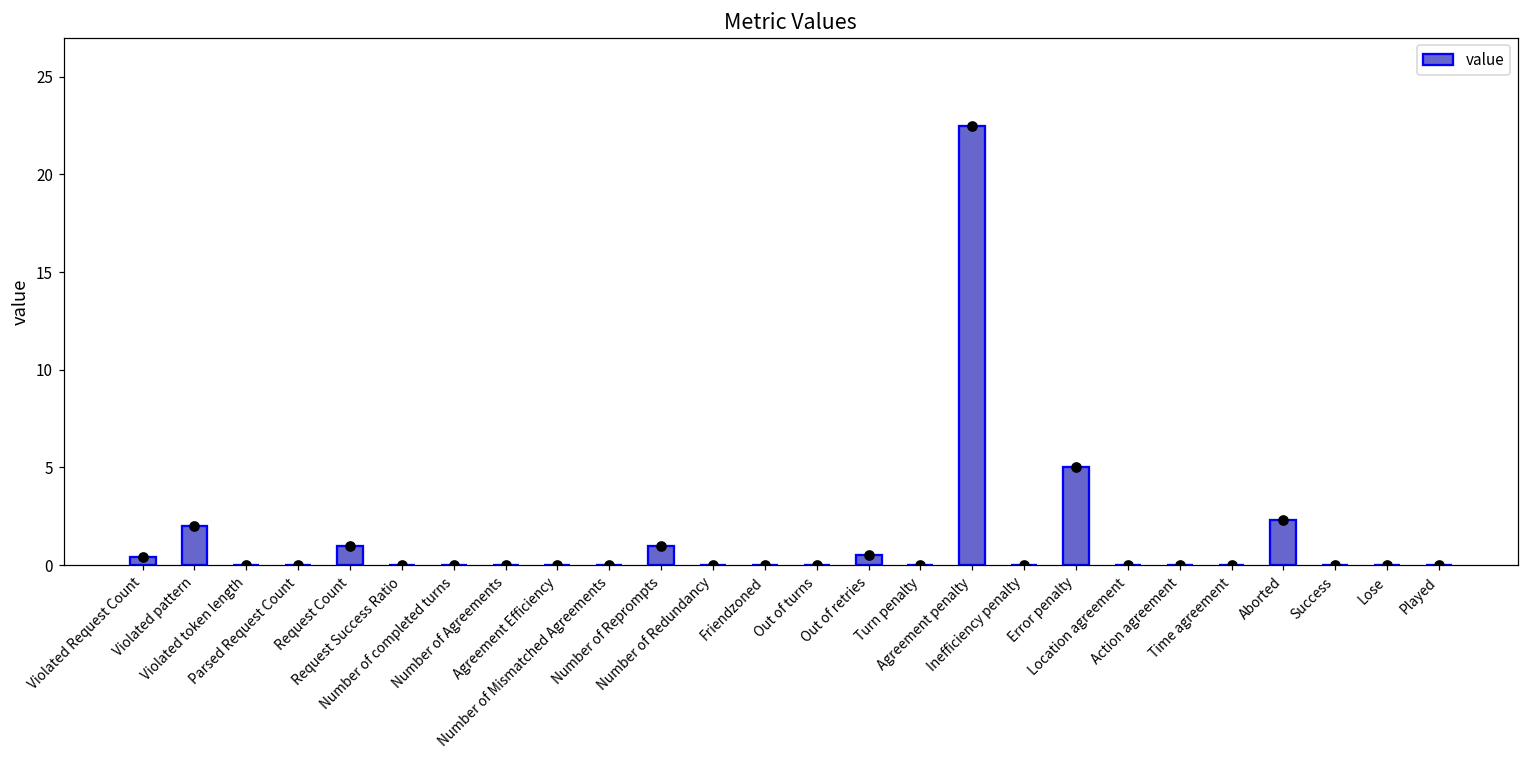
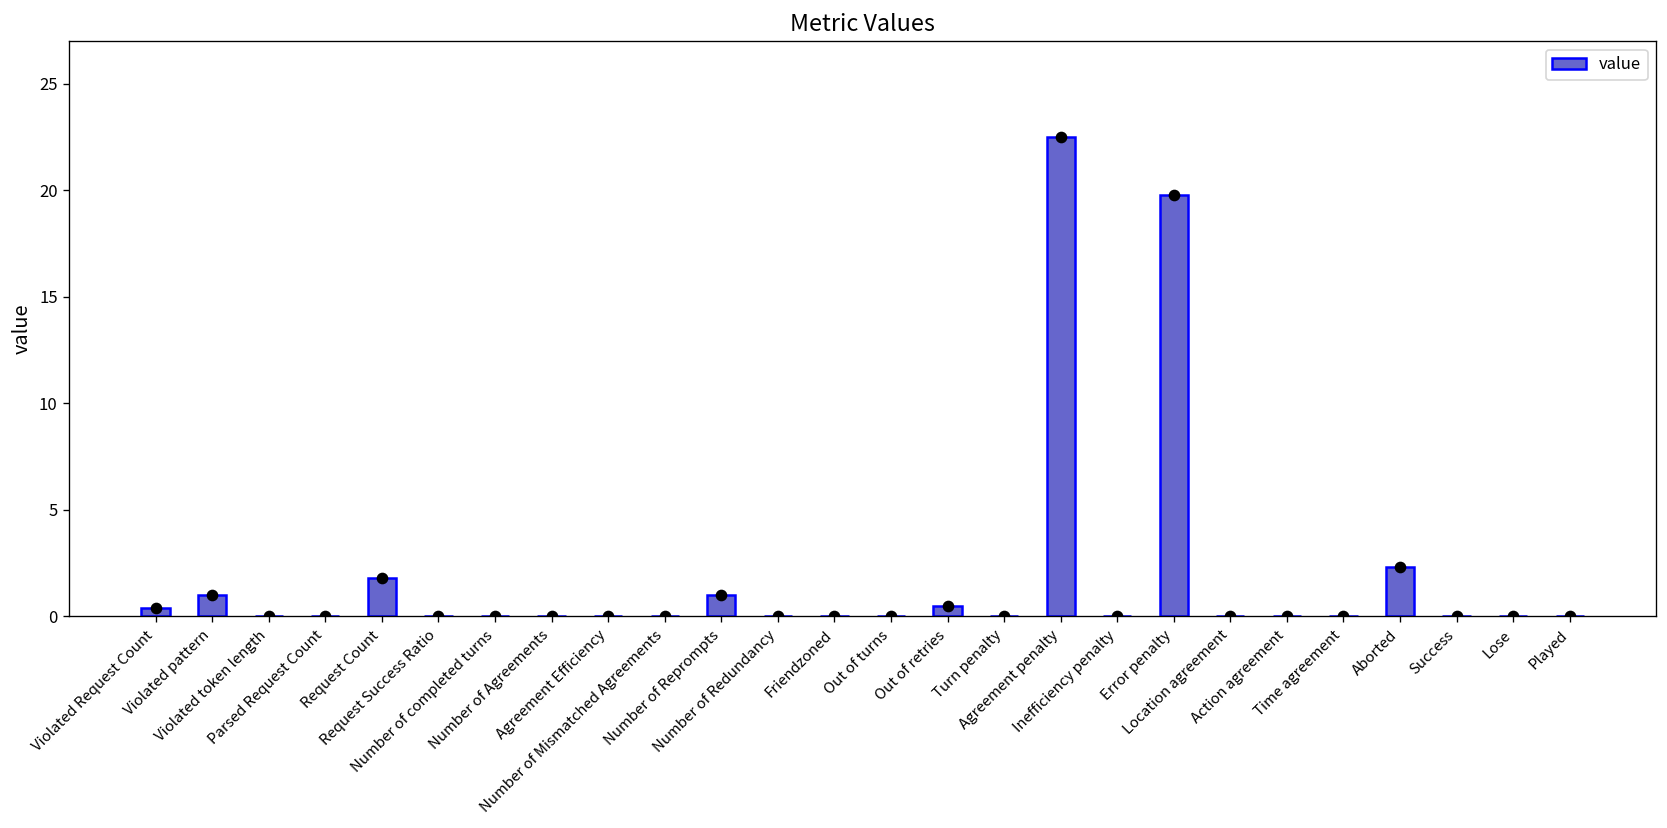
  {
    "Violated Request Count": 0.4,
-   "Violated pattern": 2,
+   "Violated pattern": 1,
    "Violated token length": 0.0,
    "Parsed Request Count": 0.0,
-   "Request Count": 1.0,
+   "Request Count": 1.8,
    "Request Success Ratio": 0.0,
    "Number of completed turns": 0.0,
    "Number of Agreements": 0.0,
    "Agreement Efficiency": 0.0,
    "Number of Mismatched Agreements": 0.0,
    "Number of Reprompts": 1.0,
    "Number of Redundancy": 0.0,
    "Friendzoned": 0.0,
    "Out of turns": 0.0,
    "Out of retries": 0.5,
    "Turn penalty": 0.0,
    "Agreement penalty": 22.5,
    "Inefficiency penalty": 0.0,
-   "Error penalty": 5.0,
+   "Error penalty": 19.8,
    "Location agreement": 0.0,
    "Action agreement": 0.0,
    "Time agreement": 0.0,
    "Aborted": 2.3,
    "Success": 0.0,
    "Lose": 0.0,
    "Played": 0.0
  }
